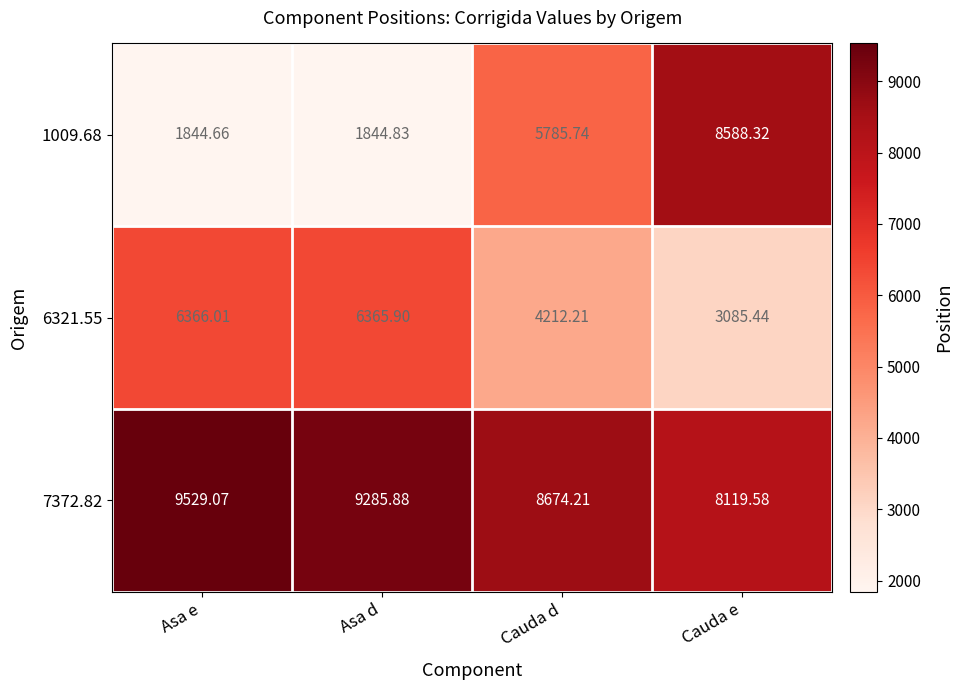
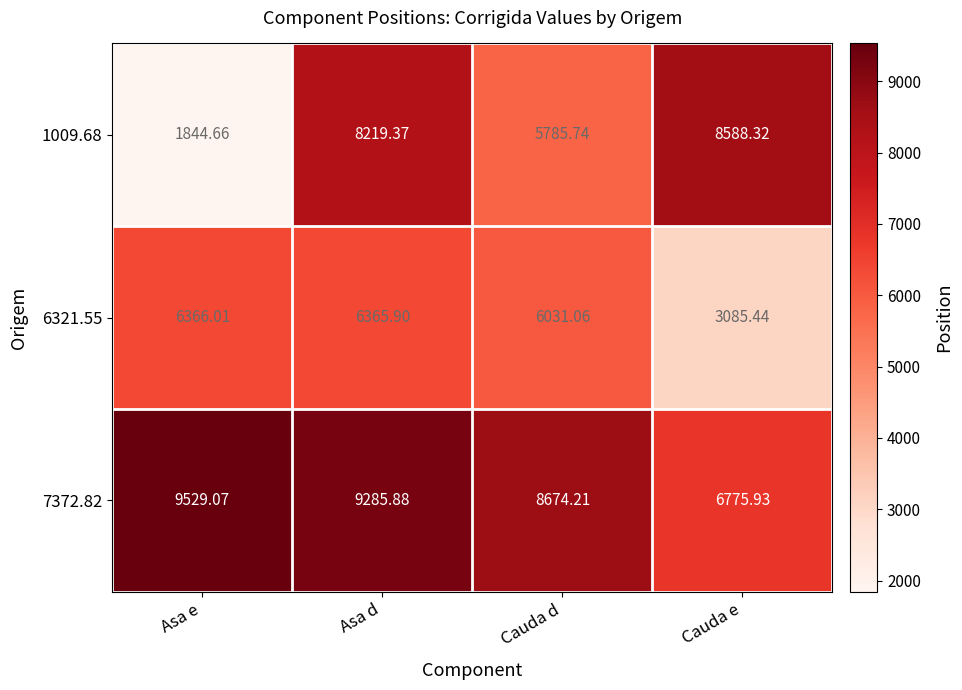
  {
    "1009.68": {
      "Asa e": 1844.66,
-     "Asa d": 1844.83,
+     "Asa d": 8219.37,
      "Cauda d": 5785.74,
      "Cauda e": 8588.32
    },
    "6321.55": {
      "Asa e": 6366.01,
      "Asa d": 6365.90,
-     "Cauda d": 4212.21,
+     "Cauda d": 6031.06,
      "Cauda e": 3085.44
    },
    "7372.82": {
      "Asa e": 9529.07,
      "Asa d": 9285.88,
      "Cauda d": 8674.21,
-     "Cauda e": 8119.58
+     "Cauda e": 6775.93
    }
  }
